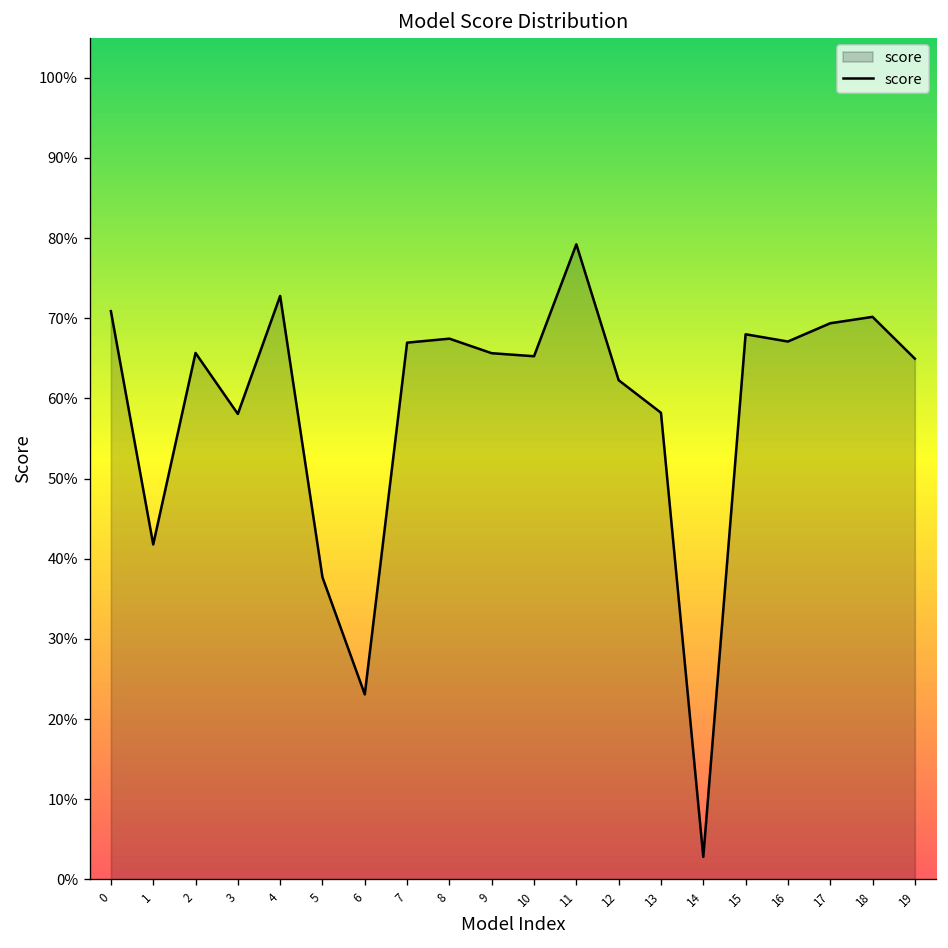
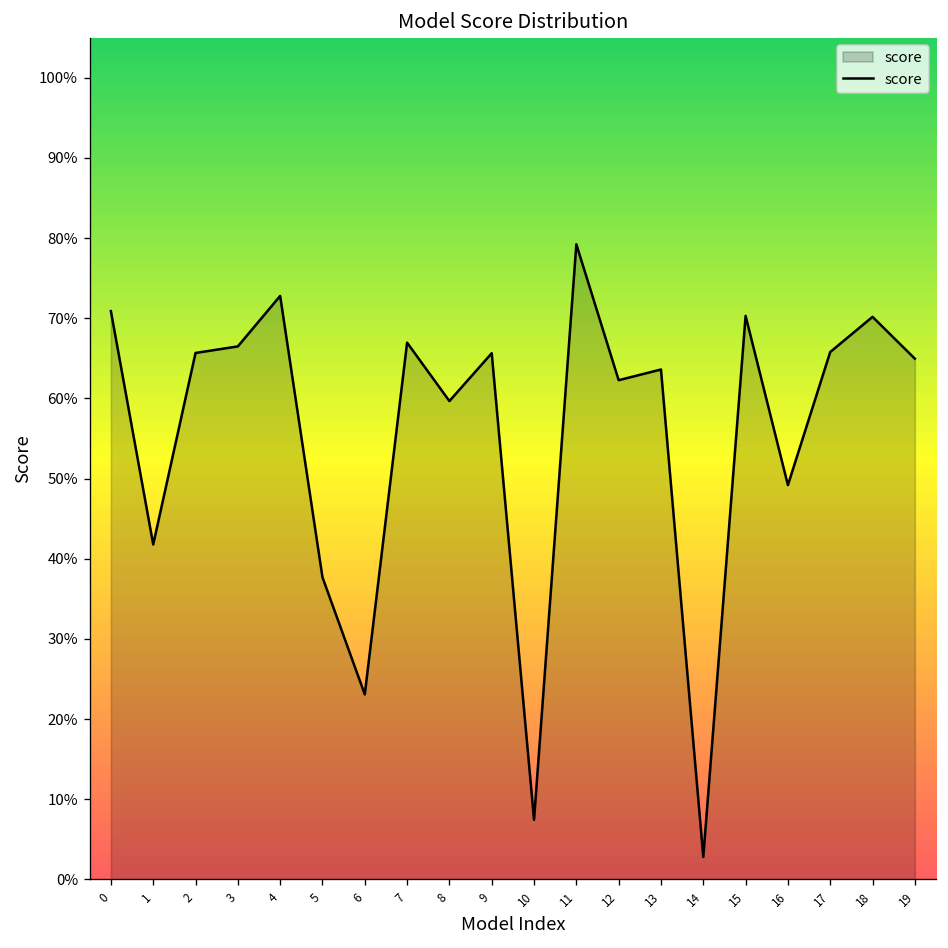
  {
    "0": "71%",
    "1": "42%",
    "2": "66%",
-   "3": "58%",
+   "3": "66%",
    "4": "73%",
    "5": "38%",
    "6": "23%",
    "7": "67%",
-   "8": "67%",
+   "8": "60%",
    "9": "66%",
-   "10": "65%",
+   "10": "7%",
    "11": "79%",
    "12": "62%",
-   "13": "58%",
+   "13": "64%",
    "14": "3%",
-   "15": "68%",
-   "16": "67%",
-   "17": "69%",
+   "15": "70%",
+   "16": "49%",
+   "17": "66%",
    "18": "70%",
    "19": "65%"
  }
